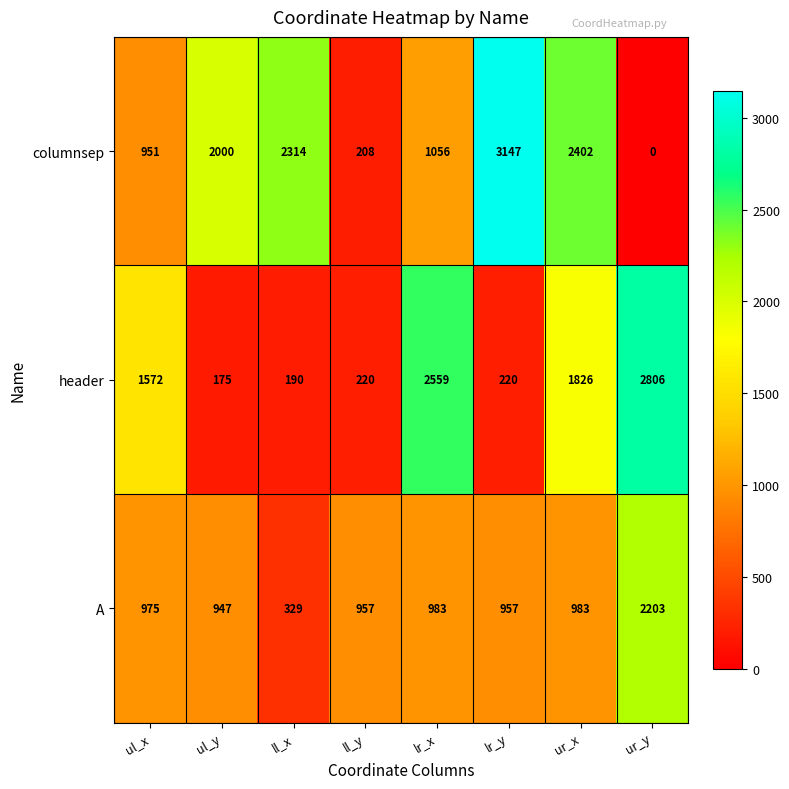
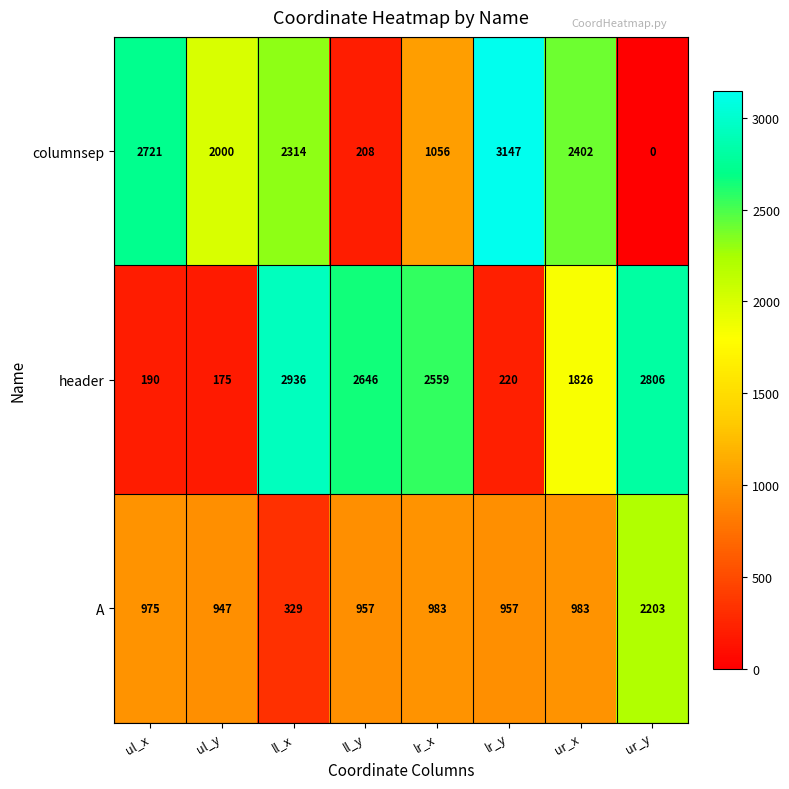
  {
    "columnsep": {
-     "ul_x": 951,
+     "ul_x": 2721,
      "ul_y": 2000,
      "ll_x": 2314,
      "ll_y": 208,
      "lr_x": 1056,
      "lr_y": 3147,
      "ur_x": 2402,
      "ur_y": 0
    },
    "header": {
-     "ul_x": 1572,
+     "ul_x": 190,
      "ul_y": 175,
-     "ll_x": 190,
-     "ll_y": 220,
+     "ll_x": 2936,
+     "ll_y": 2646,
      "lr_x": 2559,
      "lr_y": 220,
      "ur_x": 1826,
      "ur_y": 2806
    },
    "A": {
      "ul_x": 975,
      "ul_y": 947,
      "ll_x": 329,
      "ll_y": 957,
      "lr_x": 983,
      "lr_y": 957,
      "ur_x": 983,
      "ur_y": 2203
    }
  }
